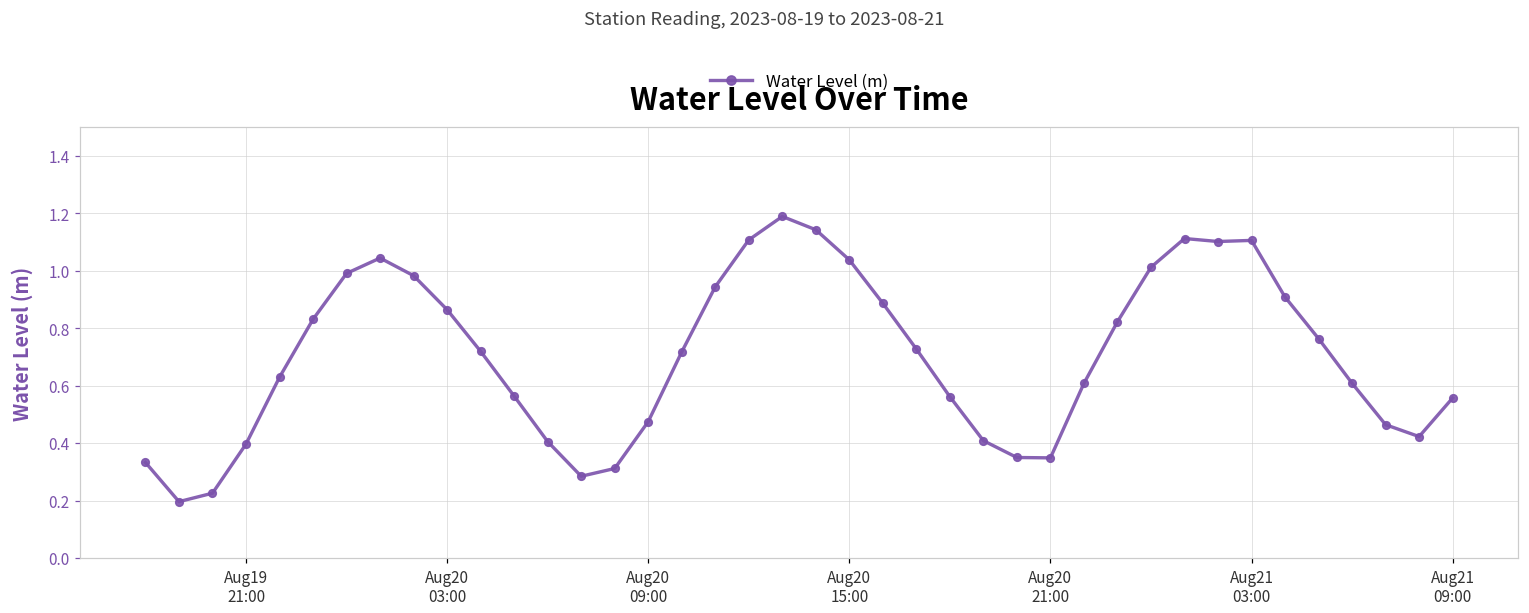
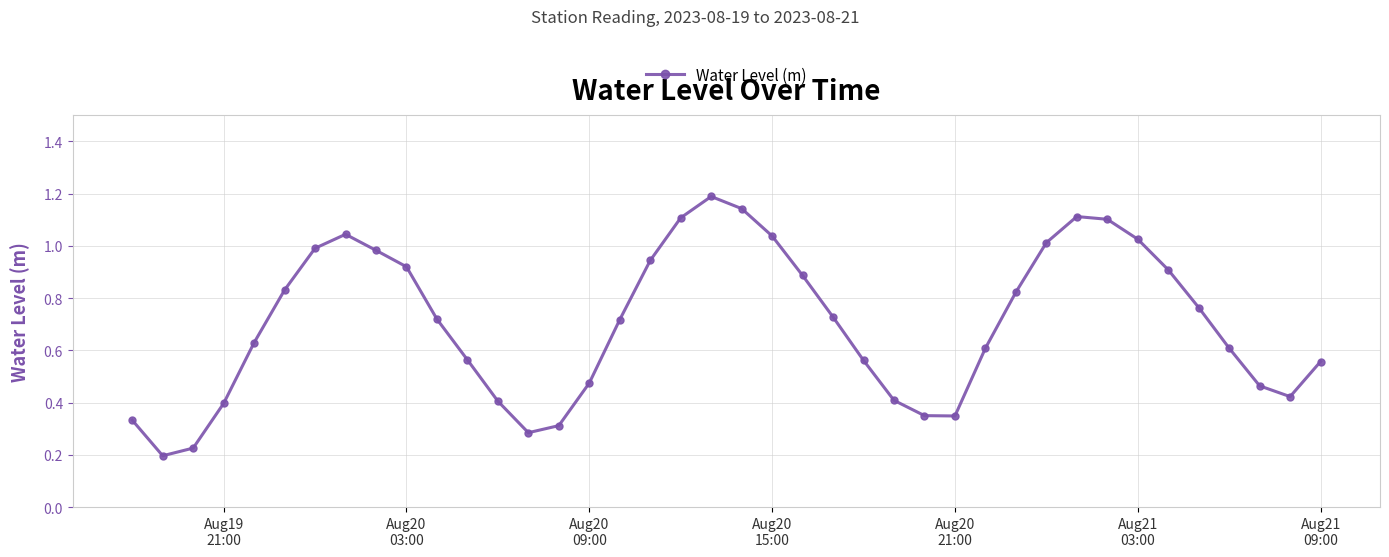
  {
    "Aug19 21:00": 0.40,
-   "Aug20 03:00": 0.86,
+   "Aug20 03:00": 0.92,
    "Aug20 09:00": 0.47,
    "Aug20 15:00": 1.04,
    "Aug20 21:00": 0.35,
-   "Aug21 03:00": 1.11,
+   "Aug21 03:00": 1.03,
    "Aug21 09:00": 0.56
  }
